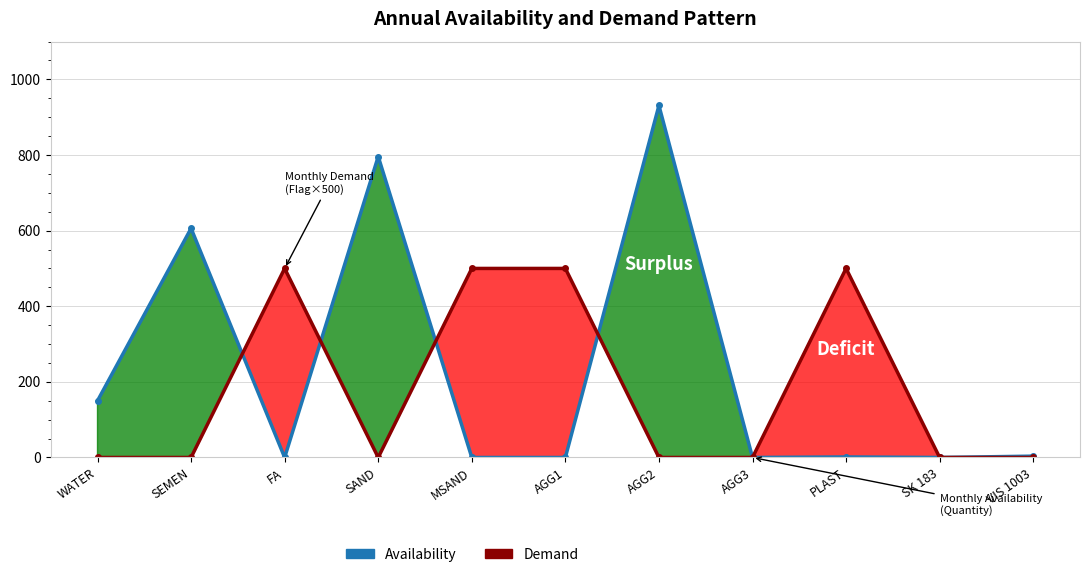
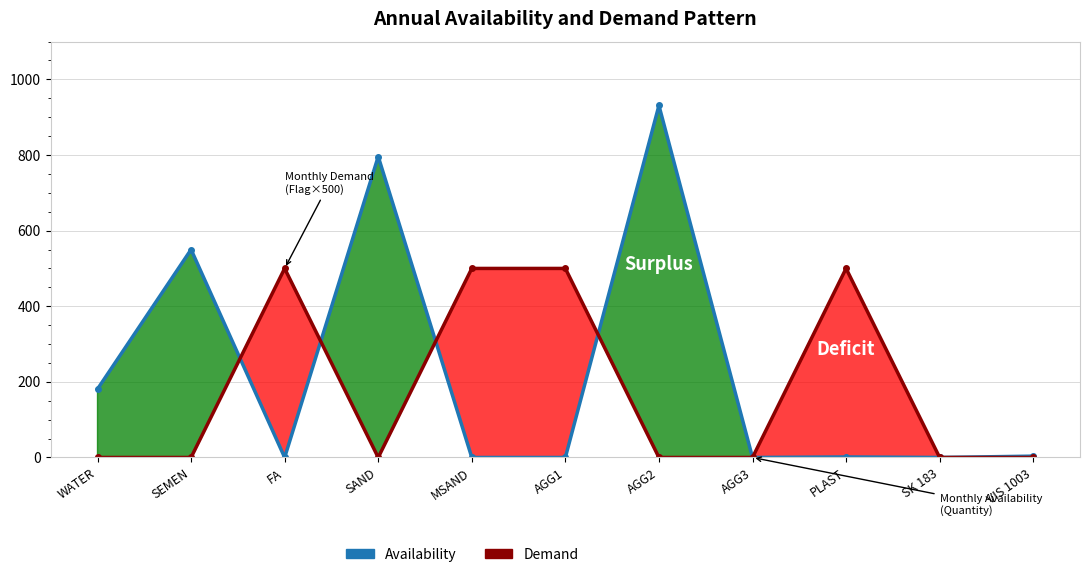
  {
    "Availability": {
-     "WATER": 150,
-     "SEMEN": 610,
+     "WATER": 180,
+     "SEMEN": 550,
      "FA": 0,
      "SAND": 800,
      "MSAND": 0,
      "AGG1": 0,
      "AGG2": 930,
      "PLAST": 0
    },
    "Demand": {
      "FA": 500
    }
  }
